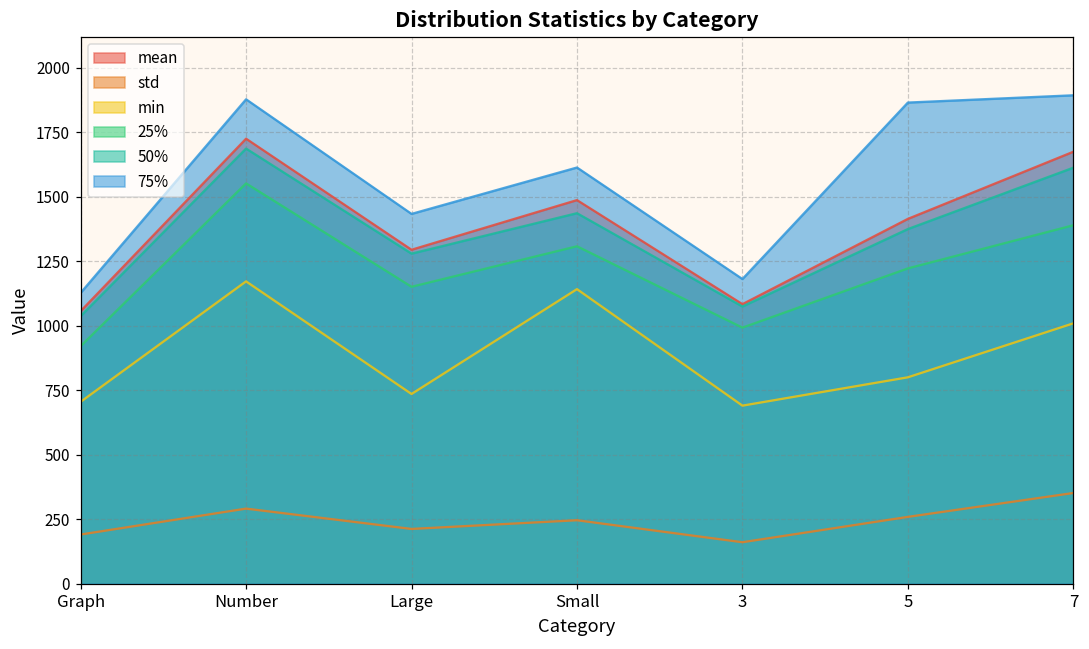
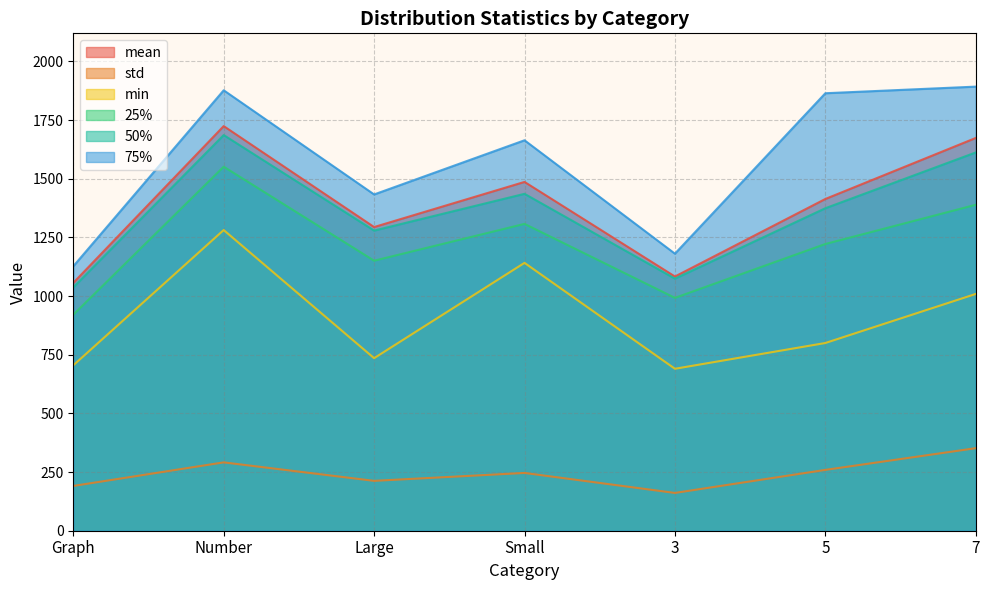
  {
    "min": {
      "Graph": 710,
-     "Number": 1170,
+     "Number": 1280,
      "Large": 740,
      "Small": 1140,
      "3": 690,
      "5": 800,
      "7": 1010
    },
    "75%": {
      "Graph": 1130,
      "Number": 1880,
      "Large": 1430,
-     "Small": 1610,
+     "Small": 1660,
      "3": 1180,
      "5": 1860,
      "7": 1890
    }
  }
